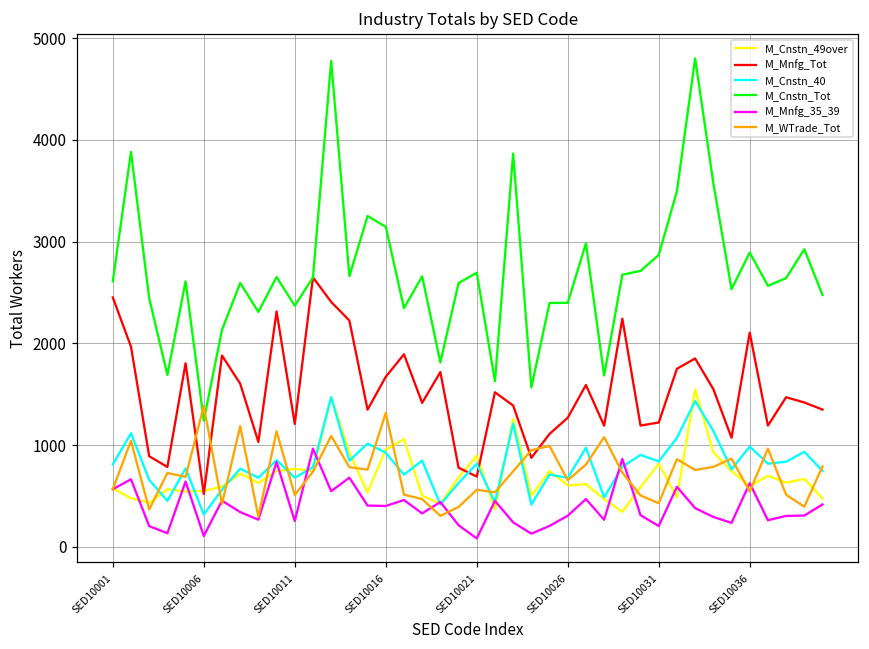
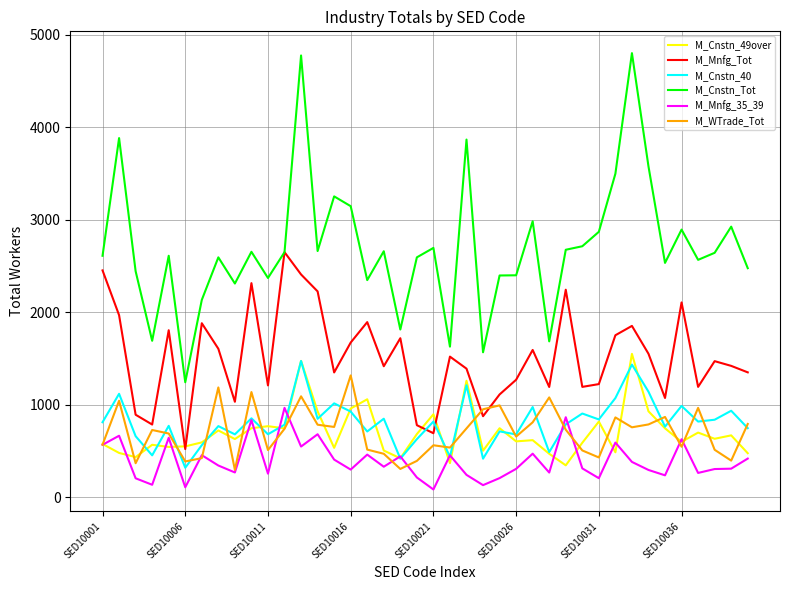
  {
    "M_Cnstn_49over": {
      "SED10006": 600,
      "SED10011": 800,
      "SED10016": 1000,
      "SED10021": 900,
      "SED10026": 600,
      "SED10036": 600
    },
    "M_Mnfg_Tot": {
      "SED10001": 2500,
      "SED10006": 500,
      "SED10011": 1200,
      "SED10016": 1700,
      "SED10021": 700,
      "SED10026": 1300,
      "SED10031": 1200,
      "SED10036": 2100
    },
    "M_Cnstn_40": {
      "SED10001": 800,
      "SED10006": 300,
      "SED10011": 700,
      "SED10016": 900,
      "SED10021": 800,
      "SED10036": 1000
    },
    "M_Cnstn_Tot": {
      "SED10001": 2600,
      "SED10006": 1200,
      "SED10011": 2400,
      "SED10016": 3100,
      "SED10021": 2700,
      "SED10026": 2400,
      "SED10031": 2900,
      "SED10036": 2900
    },
    "M_Mnfg_35_39": {
      "SED10006": 100,
      "SED10011": 300,
-     "SED10016": 400,
+     "SED10016": 300,
      "SED10021": 100,
      "SED10026": 300,
      "SED10031": 200,
      "SED10036": 600
    },
    "M_WTrade_Tot": {
-     "SED10006": 1400,
+     "SED10006": 400,
      "SED10011": 500,
      "SED10016": 1300,
      "SED10021": 600,
      "SED10031": 400,
      "SED10036": 500
    }
  }
